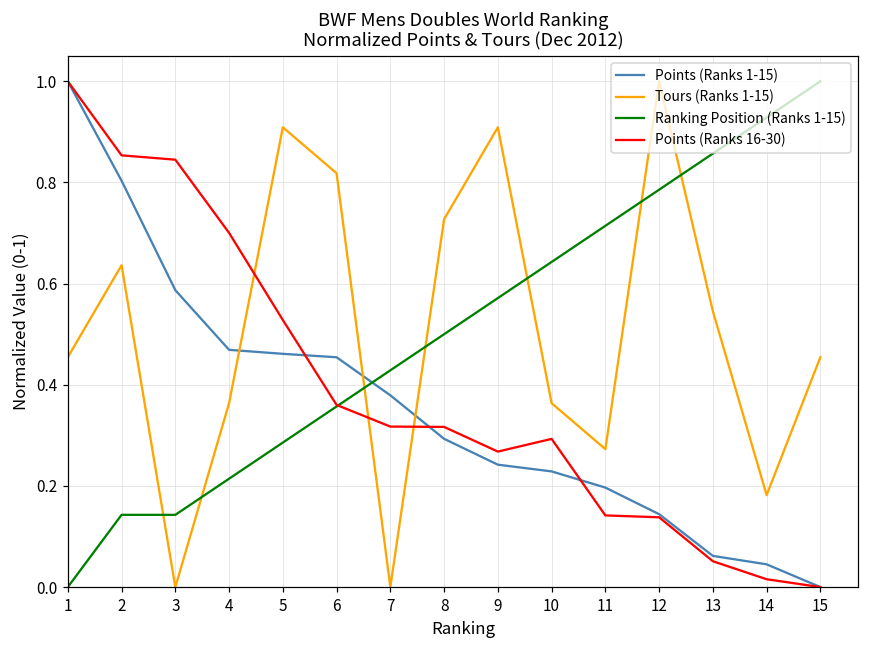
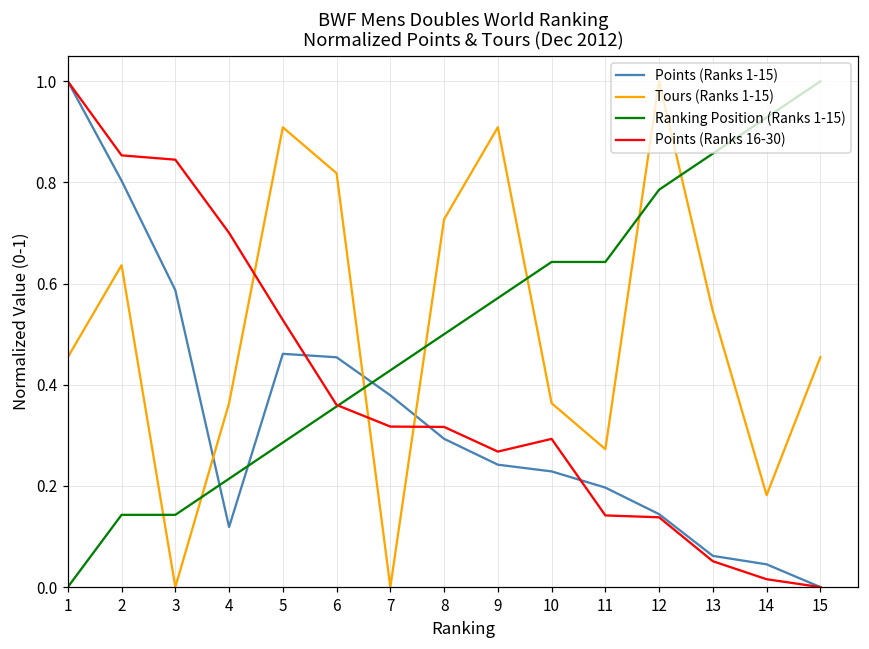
  {
    "Points (Ranks 1-15)": {
      "2": 0.80,
      "3": 0.59,
-     "4": 0.47,
+     "4": 0.12,
      "5": 0.46,
      "6": 0.45,
      "7": 0.38,
      "8": 0.29,
      "9": 0.24,
      "10": 0.23,
      "11": 0.20,
      "12": 0.14,
      "13": 0.06,
      "14": 0.05
    },
    "Tours (Ranks 1-15)": {
      "1": 0.45,
      "2": 0.64,
      "3": 0.00,
      "4": 0.36,
      "5": 0.91,
      "6": 0.82,
      "7": 0.00,
      "8": 0.73,
      "9": 0.91,
      "10": 0.36,
      "11": 0.27,
      "13": 0.55,
      "14": 0.18,
      "15": 0.45
    },
    "Ranking Position (Ranks 1-15)": {
      "1": 0.00,
      "2": 0.14,
      "3": 0.14,
      "4": 0.21,
      "5": 0.29,
      "7": 0.43,
      "8": 0.50,
      "9": 0.57,
      "10": 0.64,
-     "11": 0.71,
+     "11": 0.64,
      "12": 0.79,
      "13": 0.86
    },
    "Points (Ranks 16-30)": {
      "2": 0.85,
      "3": 0.85,
      "4": 0.70,
      "5": 0.53,
      "7": 0.32,
      "8": 0.32,
      "9": 0.27,
      "10": 0.29,
      "11": 0.14,
      "12": 0.14,
      "13": 0.05,
      "14": 0.02
    }
  }
